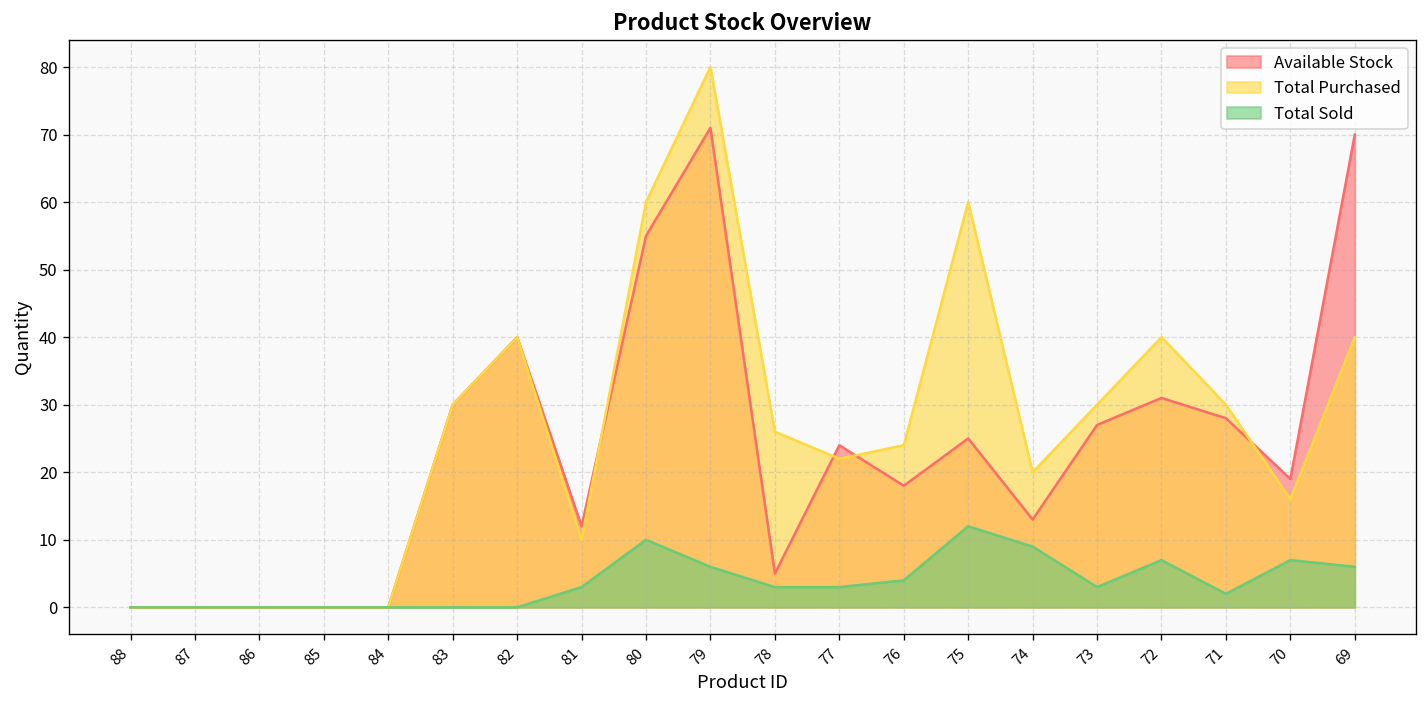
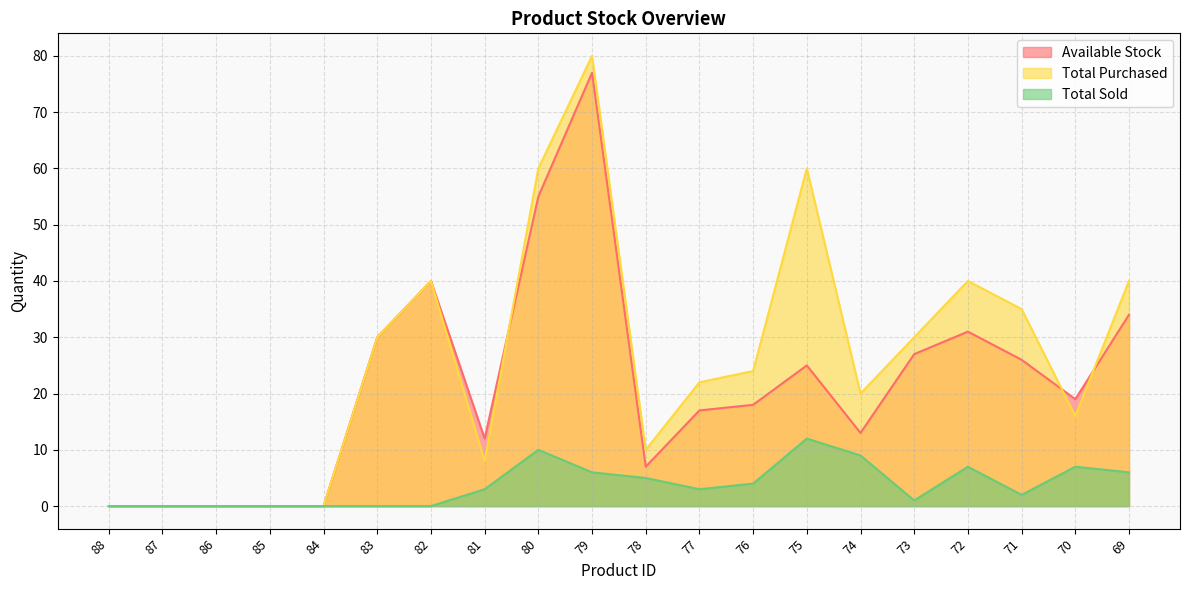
  {
    "Available Stock": {
      "81": 12,
      "80": 55,
-     "79": 71,
-     "78": 5,
-     "77": 24,
+     "79": 77,
+     "78": 7,
+     "77": 17,
      "76": 18,
      "75": 25,
      "74": 13,
      "73": 27,
      "72": 31,
-     "71": 28,
+     "71": 26,
      "70": 19,
-     "69": 70
+     "69": 34
    },
    "Total Purchased": {
-     "81": 10,
+     "81": 8,
      "80": 60,
      "79": 80,
-     "78": 26,
+     "78": 10,
      "77": 22,
      "76": 24,
      "75": 60,
      "74": 20,
      "73": 30,
      "72": 40,
-     "71": 30,
+     "71": 35,
      "70": 16,
      "69": 40
    },
    "Total Sold": {
      "83": 0,
      "82": 0,
      "81": 3,
      "80": 10,
      "79": 6,
-     "78": 3,
+     "78": 5,
      "77": 3,
      "76": 4,
      "75": 12,
      "74": 9,
-     "73": 3,
+     "73": 1,
      "72": 7,
      "71": 2,
      "70": 7,
      "69": 6
    }
  }
